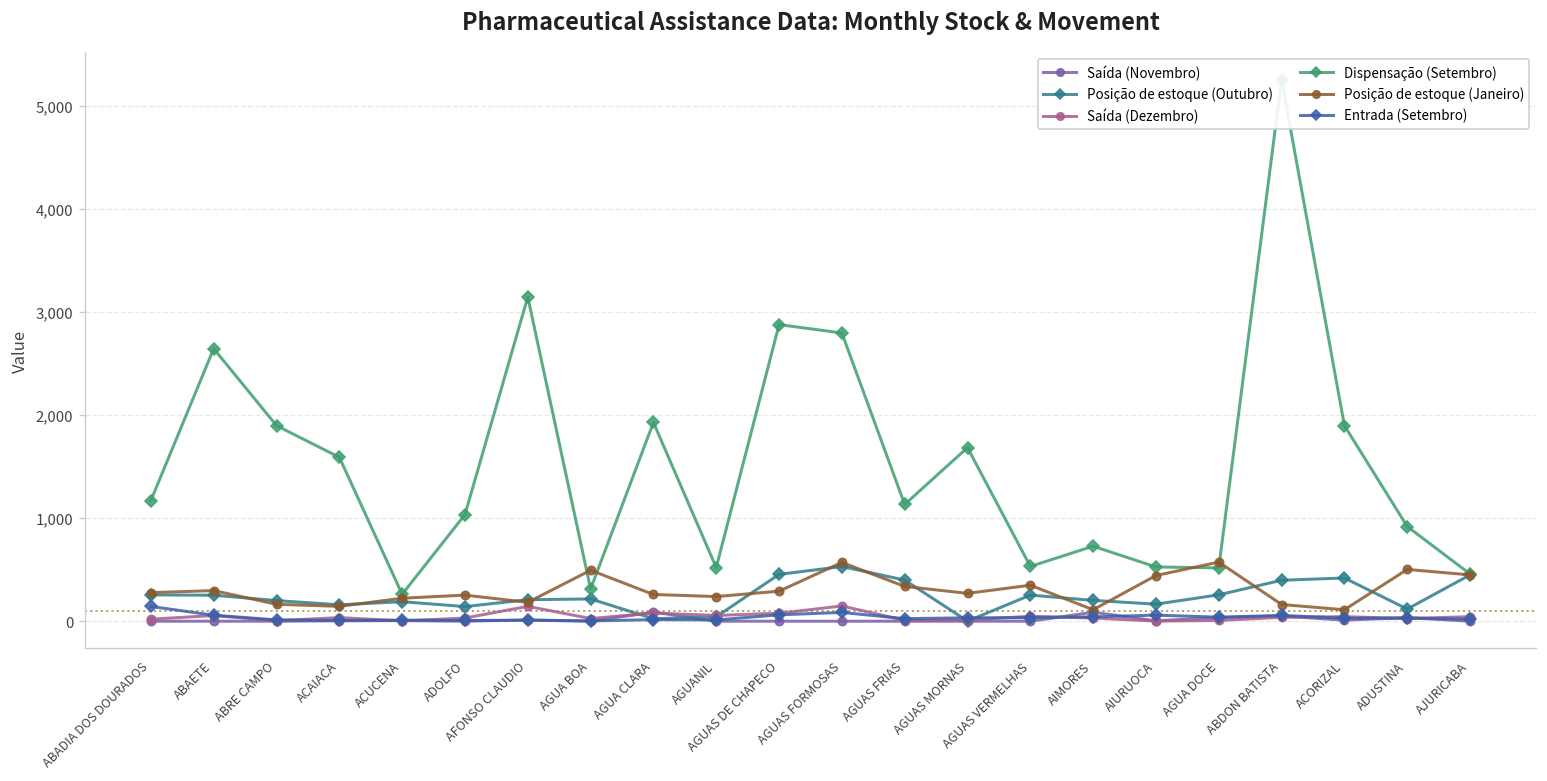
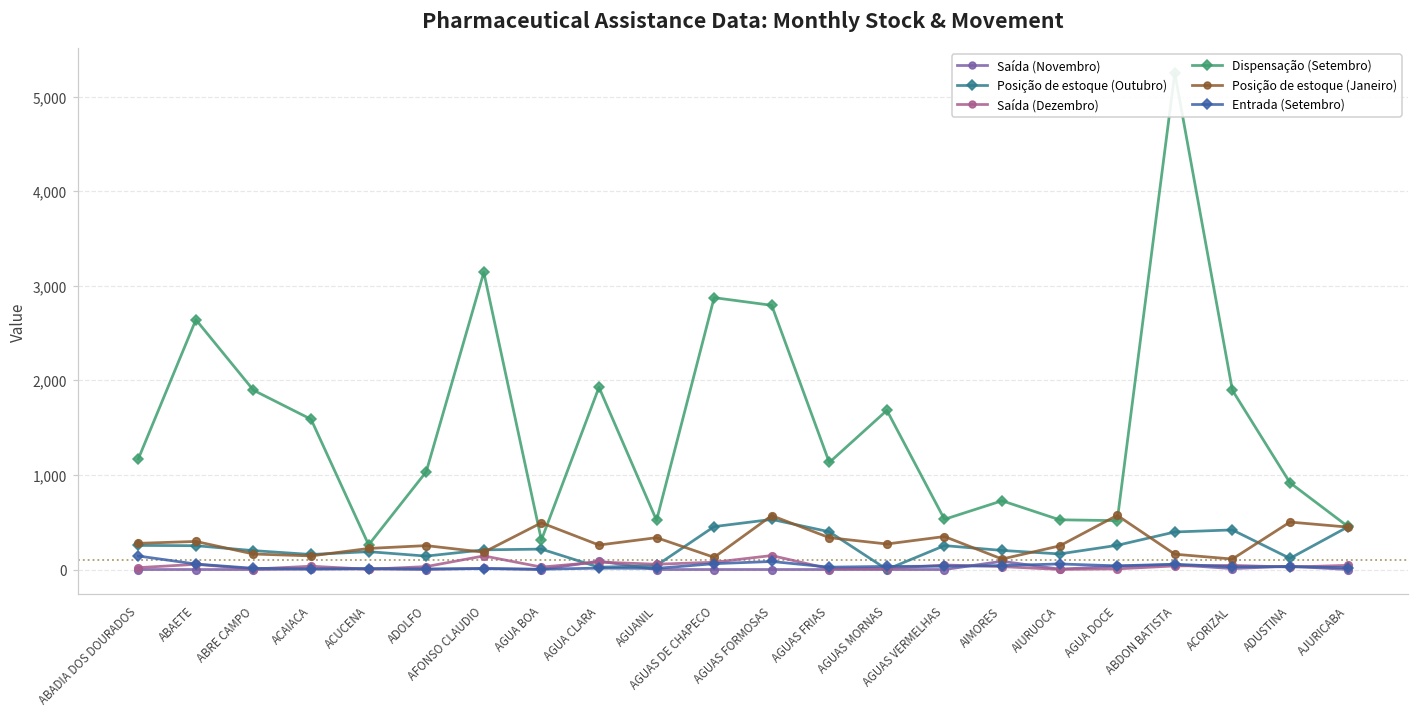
  {
    "Posição de estoque (Janeiro)": {
      "ABAETE": 300,
      "ABRE CAMPO": 200,
      "ACUCENA": 200,
      "ADOLFO": 300,
      "AGUA BOA": 500,
      "AGUA CLARA": 300,
-     "AGUANIL": 200,
-     "AGUAS DE CHAPECO": 300,
+     "AGUANIL": 300,
+     "AGUAS DE CHAPECO": 100,
      "AGUAS FORMOSAS": 600,
      "AGUAS FRIAS": 300,
      "AGUAS MORNAS": 300,
      "AGUAS VERMELHAS": 400,
-     "AIURUOCA": 400,
+     "AIURUOCA": 300,
      "AGUA DOCE": 600,
      "ABDON BATISTA": 200,
      "ACORIZAL": 100,
      "ADUSTINA": 500
    }
  }
